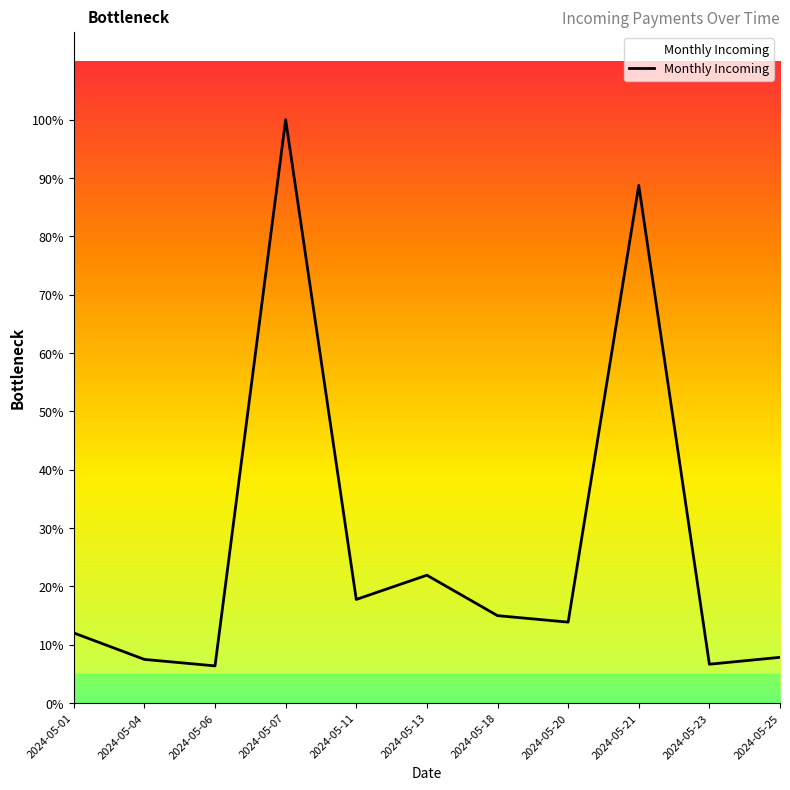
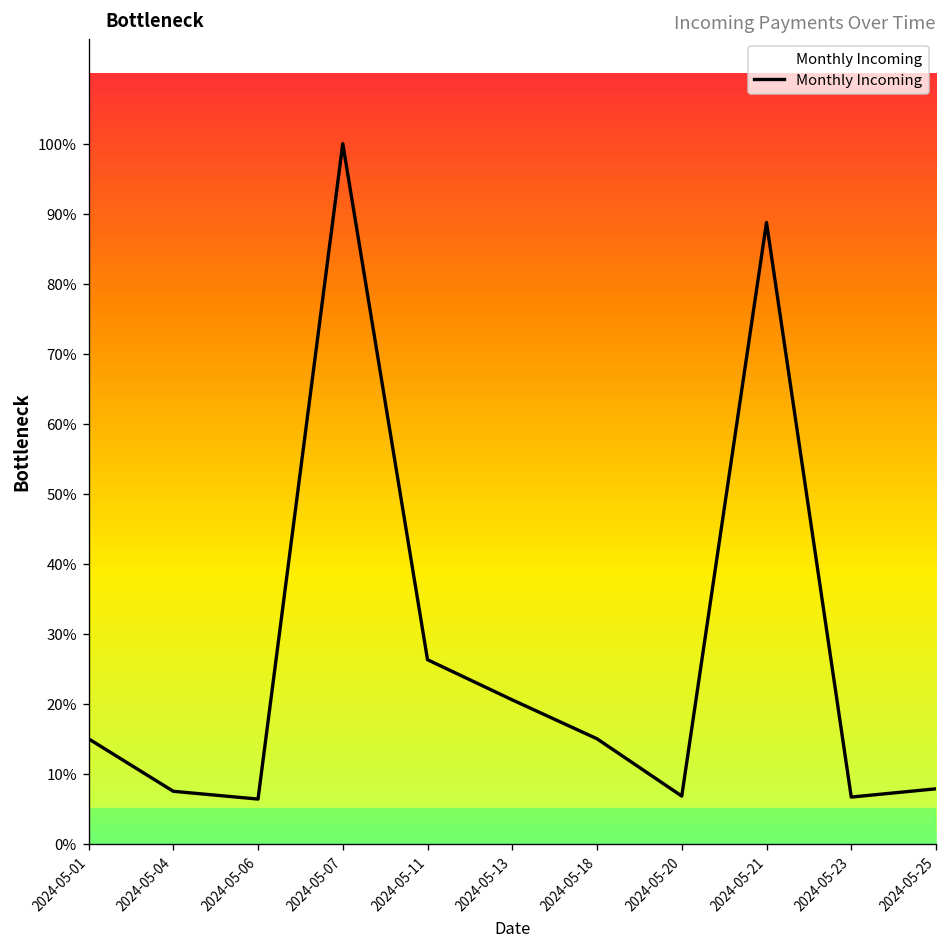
  {
-   "2024-05-01": "12%",
+   "2024-05-01": "15%",
    "2024-05-04": "8%",
    "2024-05-06": "6%",
    "2024-05-07": "100%",
-   "2024-05-11": "18%",
-   "2024-05-13": "22%",
+   "2024-05-11": "26%",
+   "2024-05-13": "21%",
    "2024-05-18": "15%",
-   "2024-05-20": "14%",
+   "2024-05-20": "7%",
    "2024-05-21": "89%",
    "2024-05-23": "7%",
    "2024-05-25": "8%"
  }
